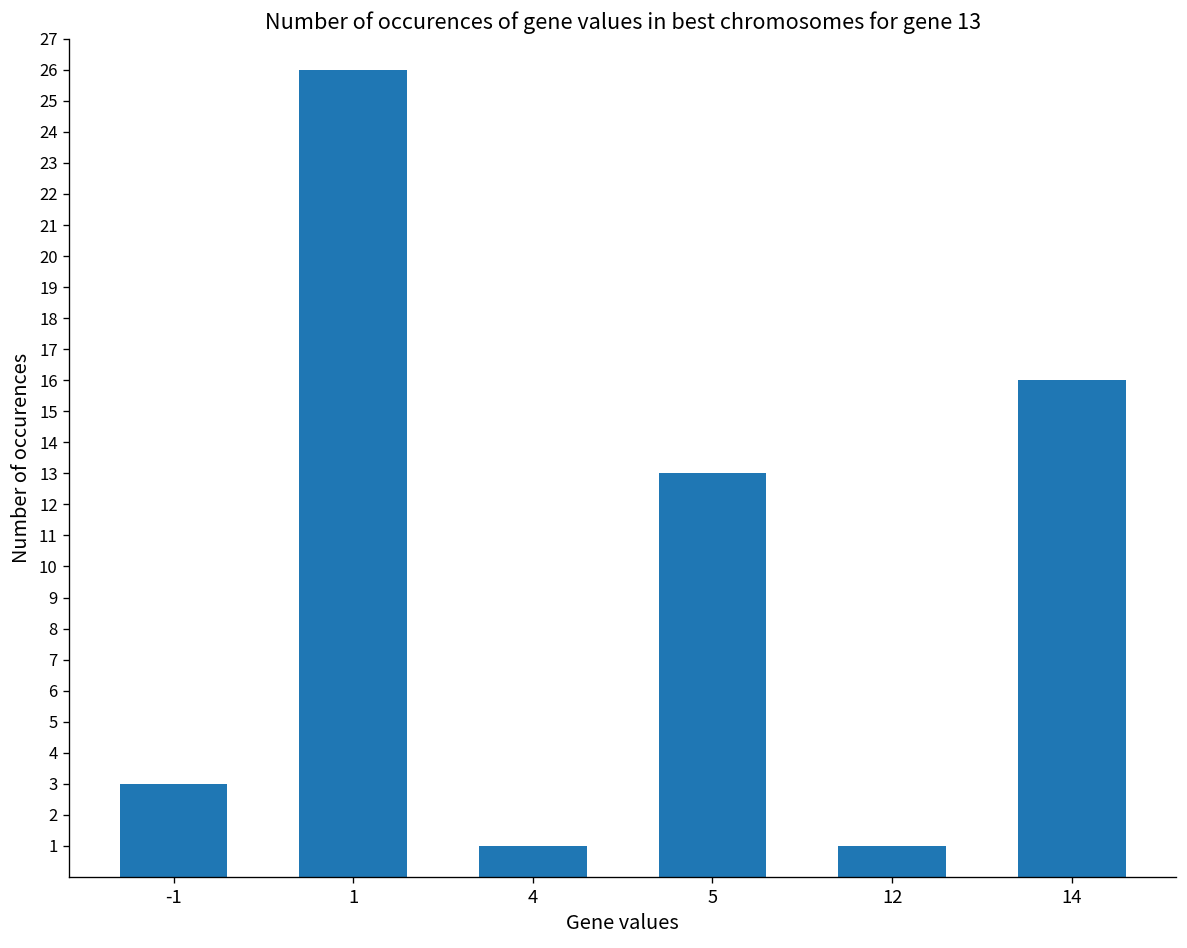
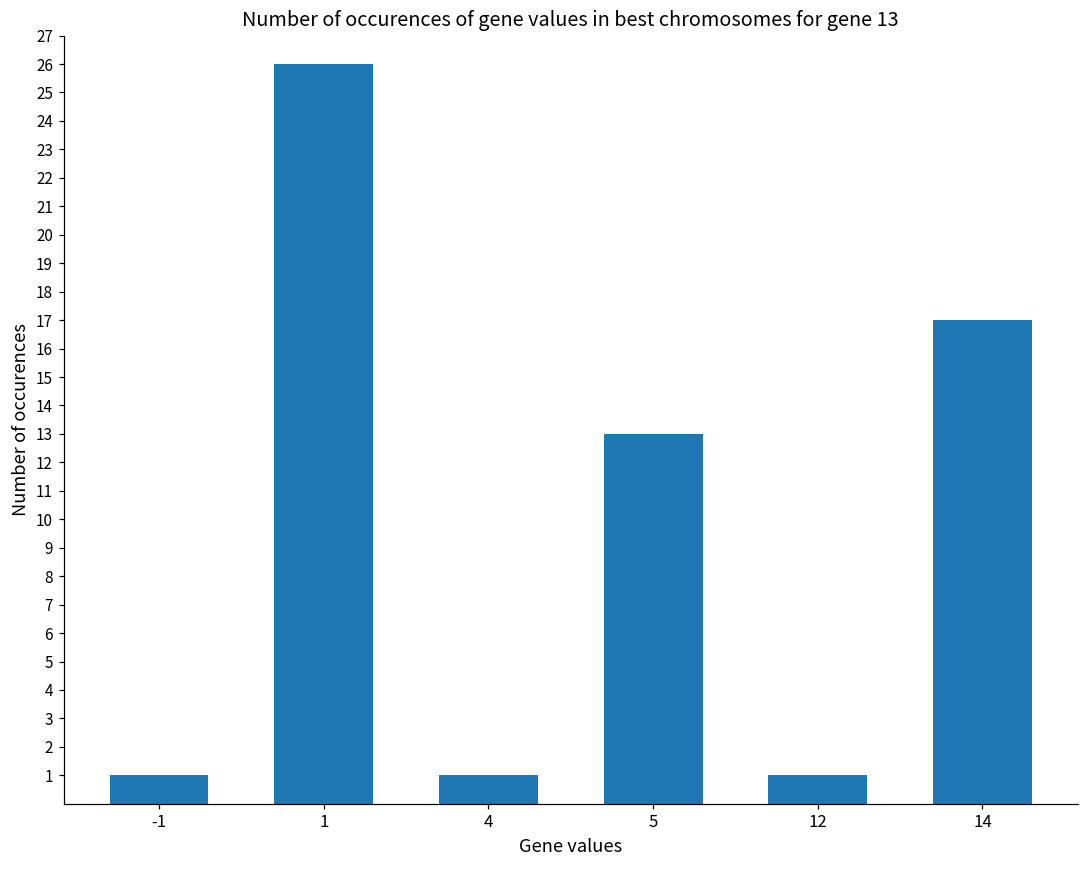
  {
-   "-1": 3,
+   "-1": 1,
    "1": 26,
    "4": 1,
    "5": 13,
    "12": 1,
-   "14": 16
+   "14": 17
  }
